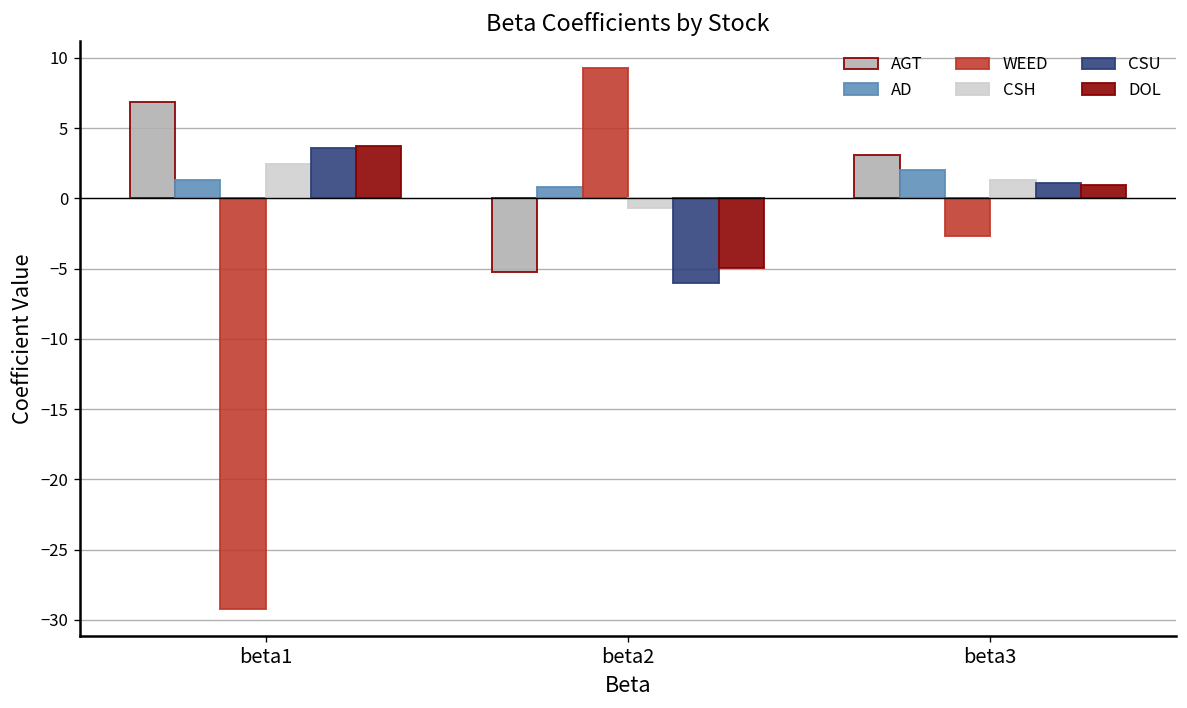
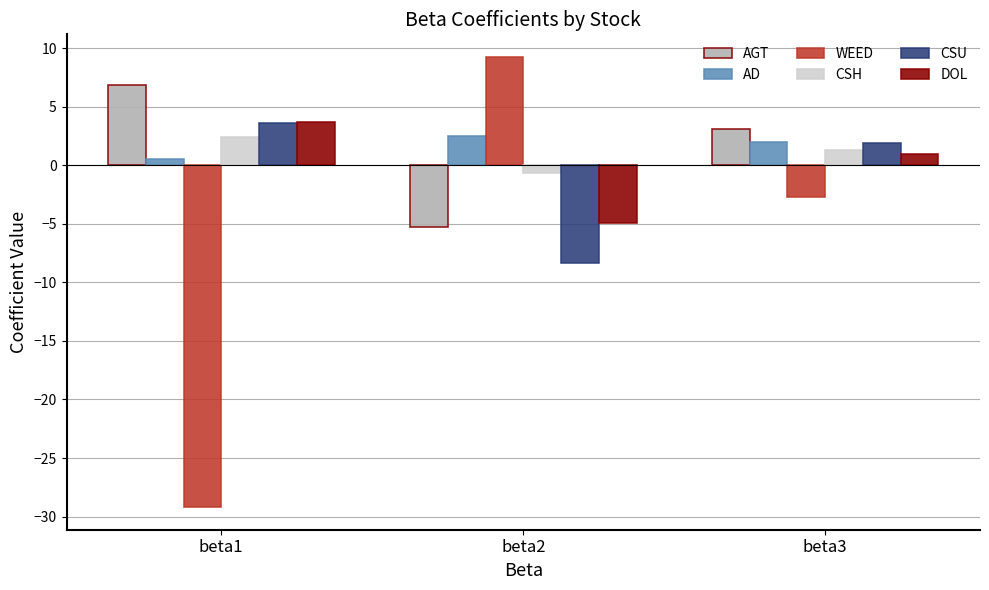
  {
    "AD": {
-     "beta1": 1.3,
-     "beta2": 0.8,
+     "beta1": 0.5,
+     "beta2": 2.5,
      "beta3": 2.0
    },
    "WEED": {
      "beta1": -29.2,
      "beta2": 9.3,
      "beta3": -2.7
    },
    "CSU": {
      "beta1": 3.6,
-     "beta2": -6.0,
-     "beta3": 1.1
+     "beta2": -8.3,
+     "beta3": 1.9
    },
    "DOL": {
      "beta1": 3.7,
      "beta2": -5.0,
      "beta3": 1.0
    }
  }
